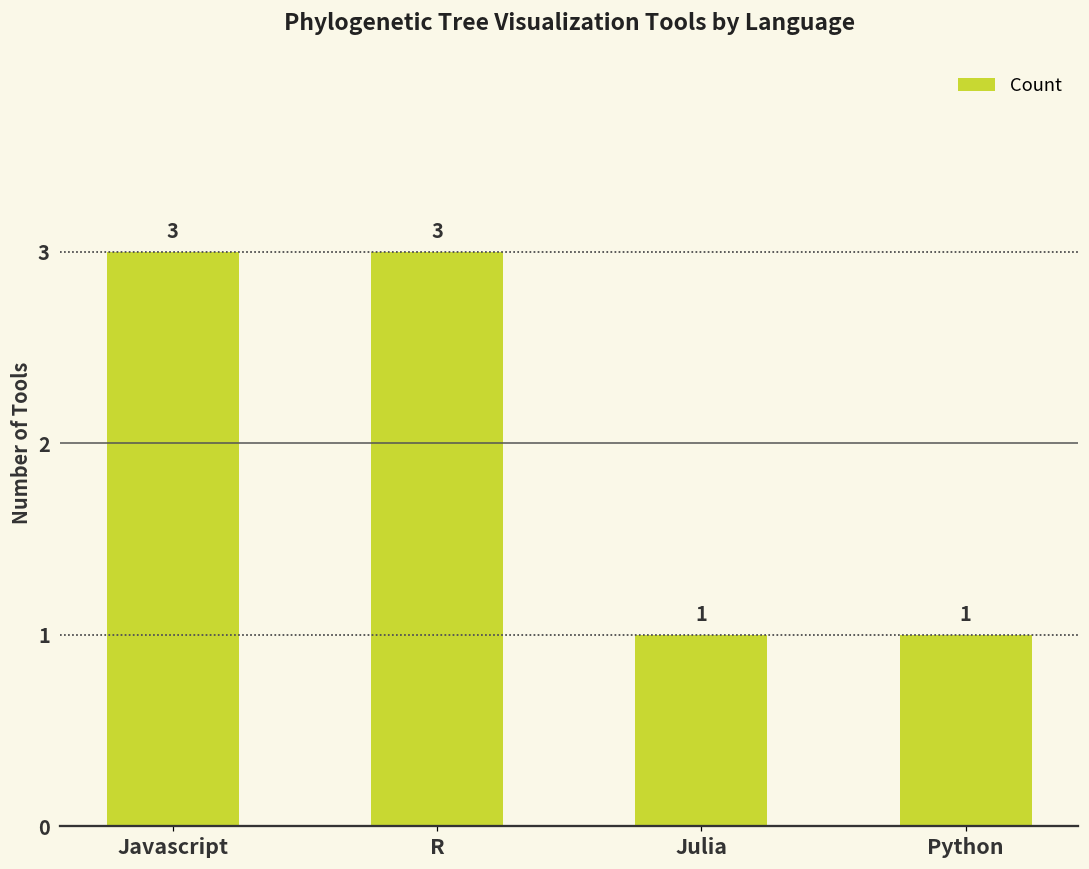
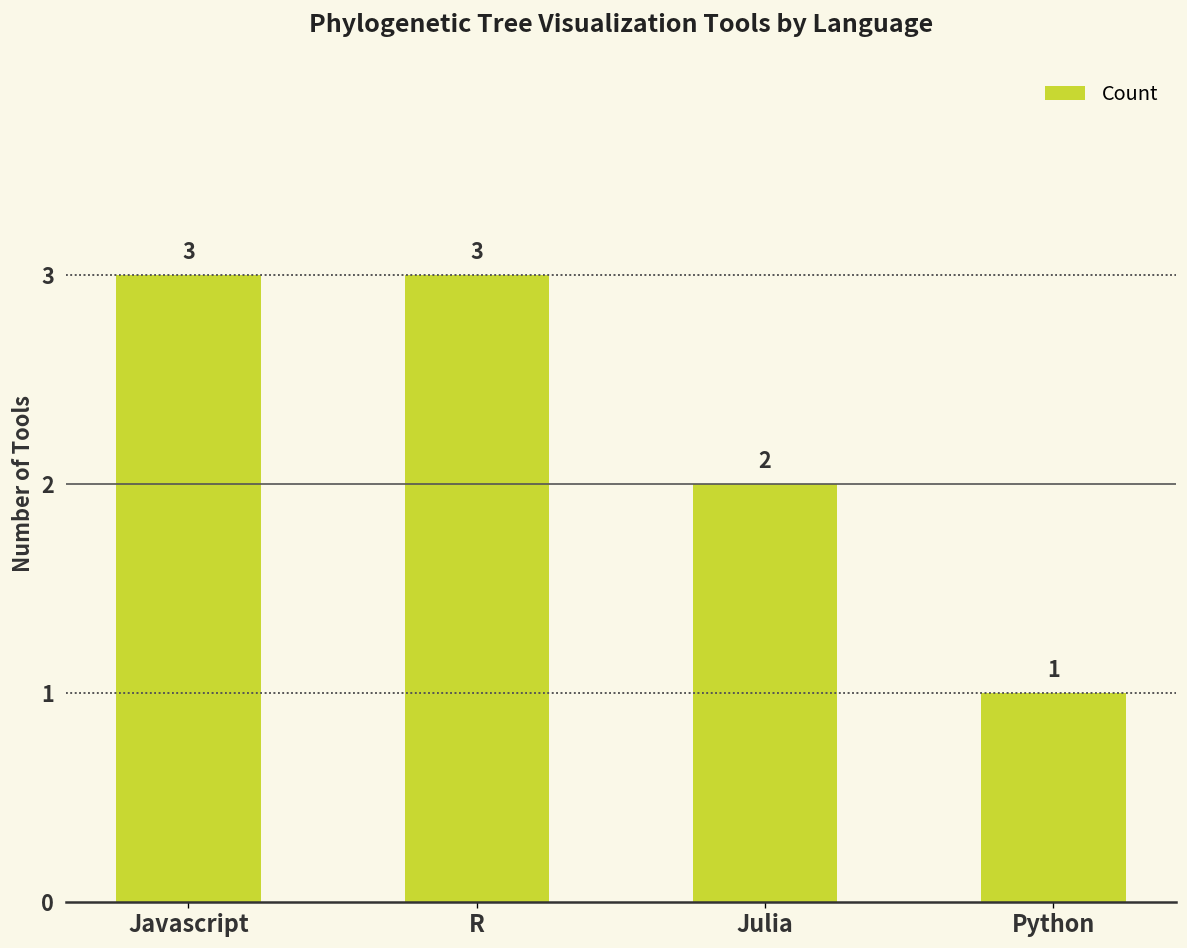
  {
    "Javascript": 3,
    "R": 3,
-   "Julia": 1,
+   "Julia": 2,
    "Python": 1
  }
